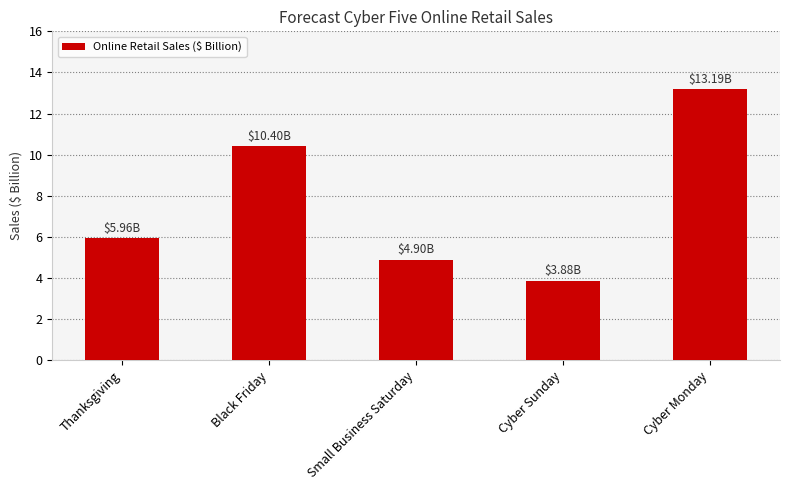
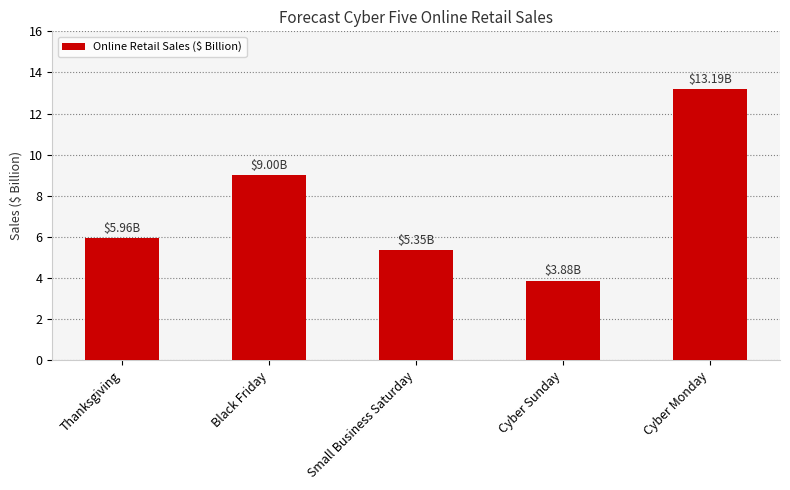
  {
    "Thanksgiving": "$5.96B",
-   "Black Friday": "$10.40B",
-   "Small Business Saturday": "$4.90B",
+   "Black Friday": "$9.00B",
+   "Small Business Saturday": "$5.35B",
    "Cyber Sunday": "$3.88B",
    "Cyber Monday": "$13.19B"
  }
